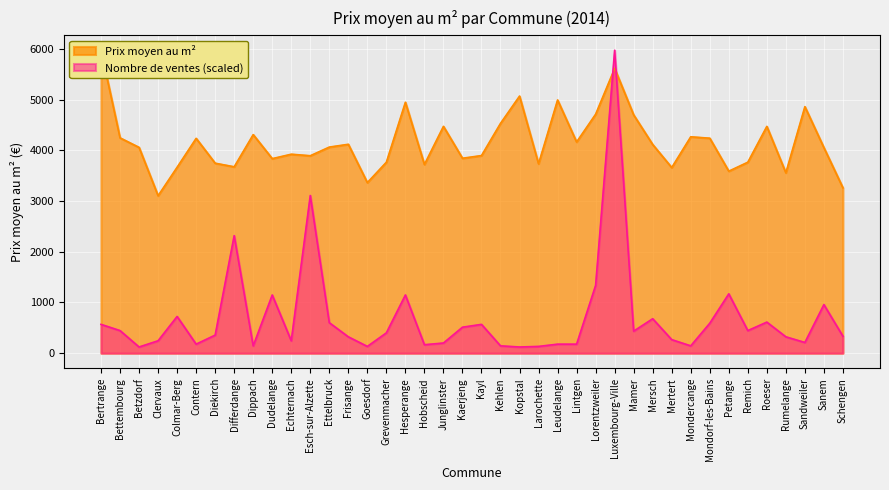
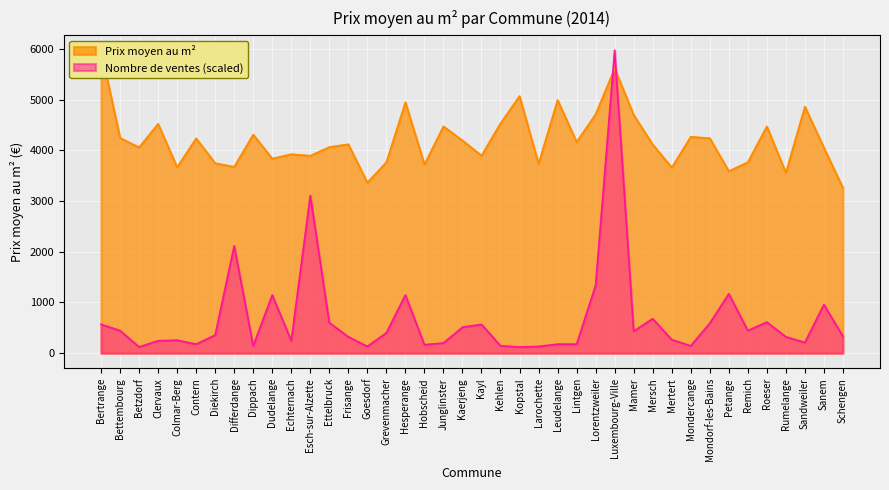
  {
    "Prix moyen au m²": {
      "Bettembourg": 4200,
      "Betzdorf": 4100,
-     "Clervaux": 3100,
+     "Clervaux": 4500,
      "Colmar-Berg": 3700,
      "Contern": 4200,
      "Diekirch": 3700,
      "Differdange": 3700,
      "Dippach": 4300,
      "Dudelange": 3800,
      "Echternach": 3900,
      "Esch-sur-Alzette": 3900,
      "Ettelbruck": 4100,
      "Frisange": 4100,
      "Goesdorf": 3400,
      "Grevenmacher": 3800,
      "Hesperange": 4900,
      "Hobscheid": 3700,
      "Junglinster": 4500,
-     "Kaerjeng": 3800,
+     "Kaerjeng": 4200,
      "Kayl": 3900,
      "Kehlen": 4500,
      "Kopstal": 5100,
      "Larochette": 3700,
      "Leudelange": 5000,
      "Lintgen": 4200,
      "Lorentzweiler": 4700,
      "Luxembourg-Ville": 5600,
      "Mamer": 4700,
      "Mersch": 4100,
      "Mertert": 3700,
      "Mondercange": 4300,
      "Mondorf-les-Bains": 4200,
      "Petange": 3600,
      "Remich": 3800,
      "Roeser": 4500,
      "Rumelange": 3600,
      "Sandweiler": 4900,
      "Sanem": 4100,
      "Schengen": 3300
    },
    "Nombre de ventes (scaled)": {
      "Bertrange": 600,
      "Bettembourg": 400,
      "Betzdorf": 100,
      "Clervaux": 200,
-     "Colmar-Berg": 700,
+     "Colmar-Berg": 300,
      "Contern": 200,
      "Diekirch": 400,
-     "Differdange": 2300,
+     "Differdange": 2100,
      "Dippach": 100,
      "Dudelange": 1100,
      "Echternach": 200,
      "Esch-sur-Alzette": 3100,
      "Ettelbruck": 600,
      "Frisange": 300,
      "Goesdorf": 100,
      "Grevenmacher": 400,
      "Hesperange": 1100,
      "Hobscheid": 200,
      "Junglinster": 200,
      "Kaerjeng": 500,
      "Kayl": 600,
      "Kehlen": 100,
      "Kopstal": 100,
      "Larochette": 100,
      "Leudelange": 200,
      "Lintgen": 200,
      "Lorentzweiler": 1300,
      "Luxembourg-Ville": 6000,
      "Mamer": 400,
      "Mersch": 700,
      "Mertert": 300,
      "Mondercange": 100,
      "Mondorf-les-Bains": 600,
      "Petange": 1200,
      "Remich": 400,
      "Roeser": 600,
      "Rumelange": 300,
      "Sandweiler": 200,
      "Sanem": 1000,
      "Schengen": 300
    }
  }
